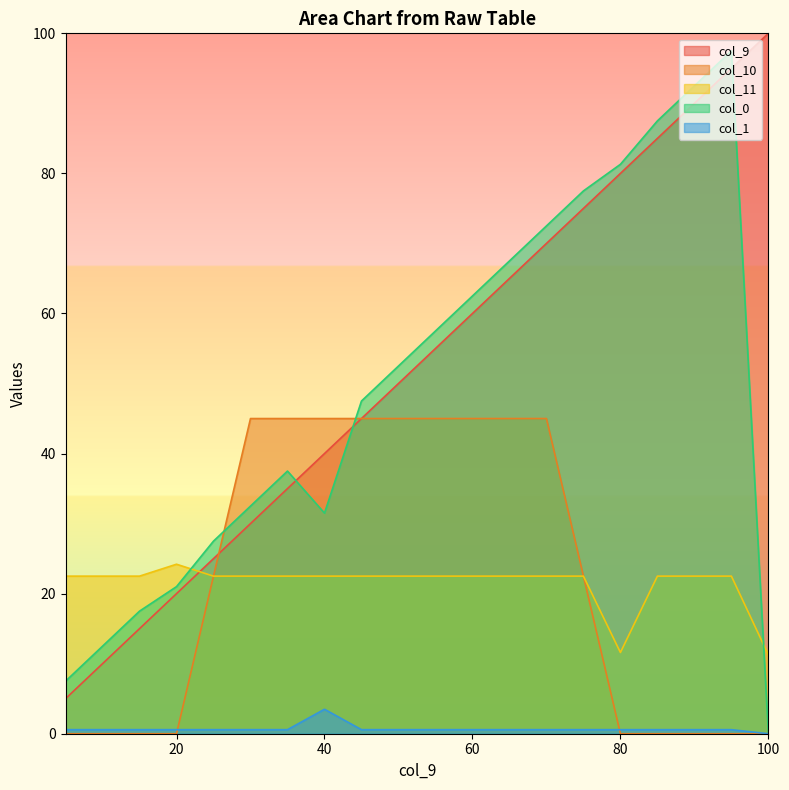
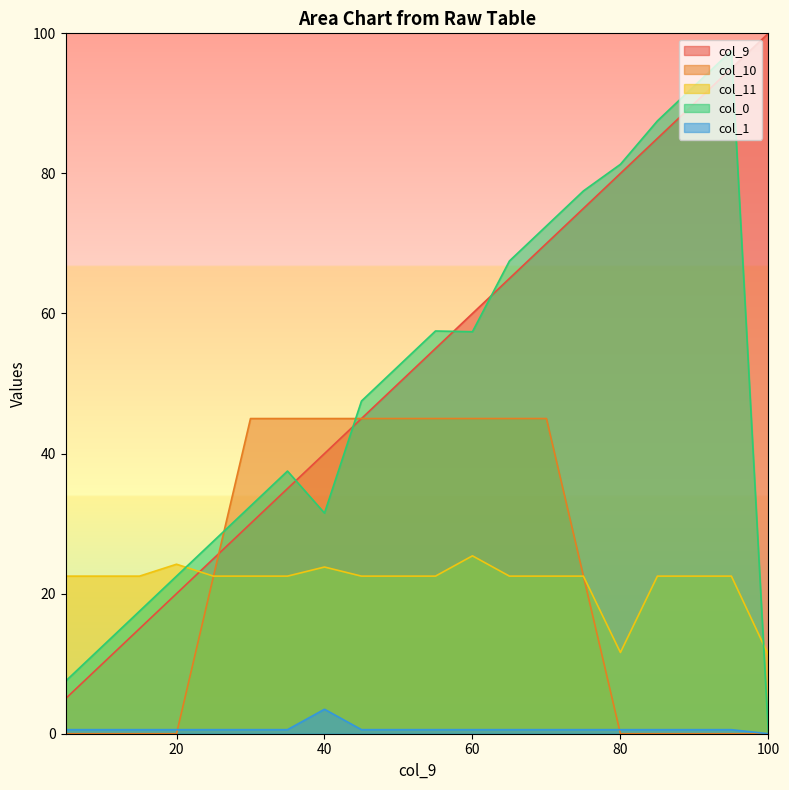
  {
    "col_11": {
      "20": 24,
-     "40": 23,
-     "60": 23,
+     "40": 24,
+     "60": 25,
      "80": 12,
      "100": 11
    },
    "col_0": {
-     "20": 21,
+     "20": 23,
      "40": 32,
-     "60": 63,
+     "60": 57,
      "80": 81
    },
    "col_1": {
      "20": 1,
      "40": 3,
      "60": 1,
      "80": 1
    }
  }
